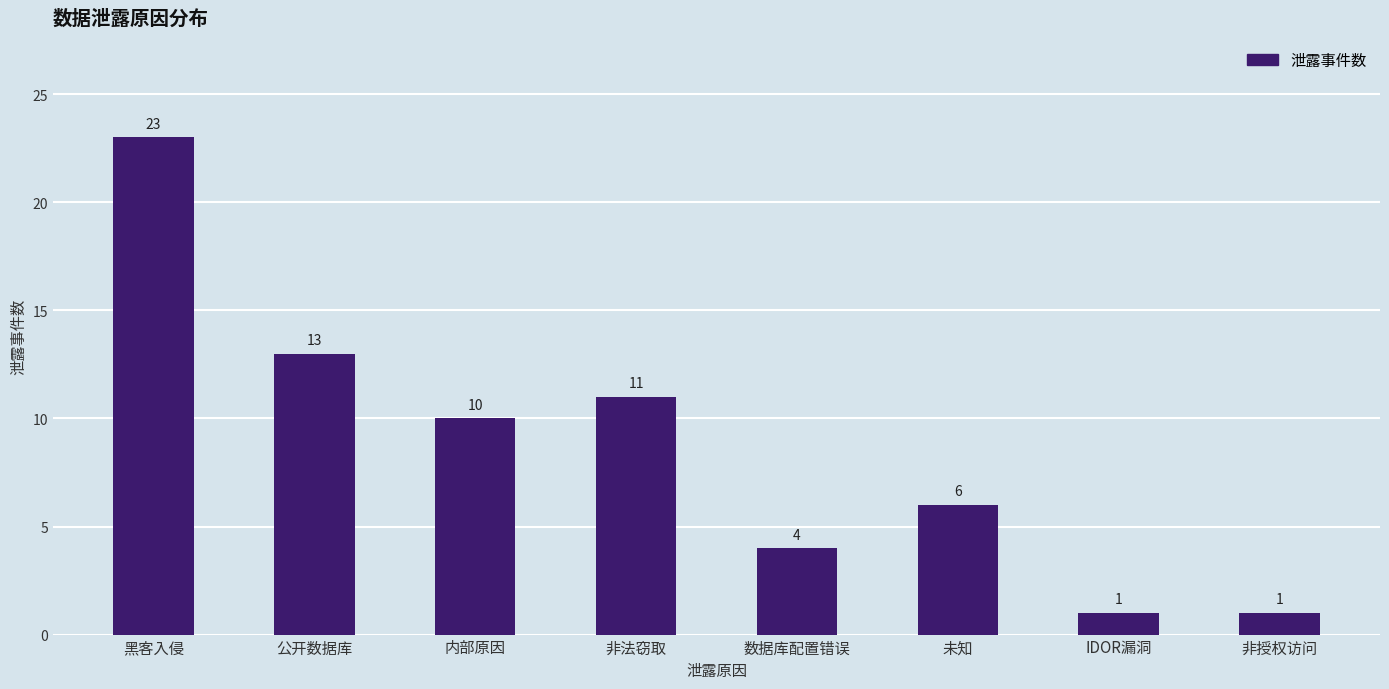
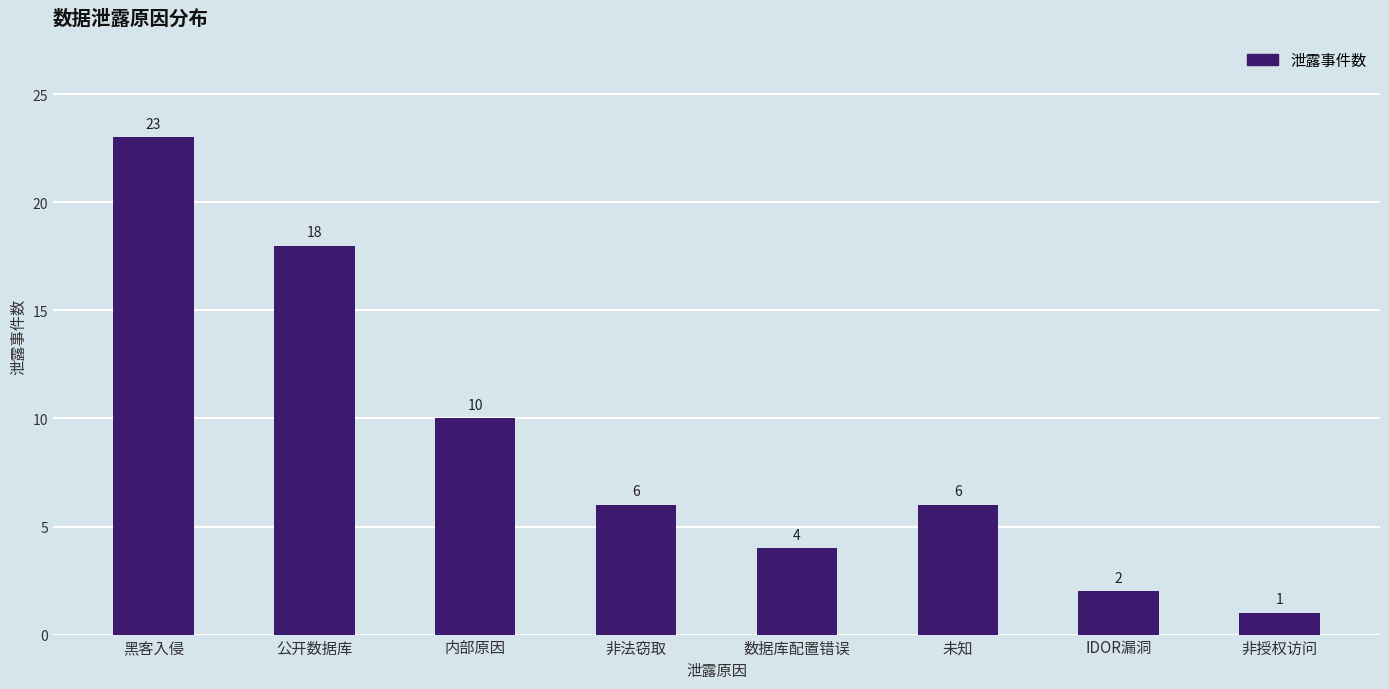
  {
    "黑客入侵": 23,
-   "公开数据库": 13,
+   "公开数据库": 18,
    "内部原因": 10,
-   "非法窃取": 11,
+   "非法窃取": 6,
    "数据库配置错误": 4,
    "未知": 6,
-   "IDOR漏洞": 1,
+   "IDOR漏洞": 2,
    "非授权访问": 1
  }
